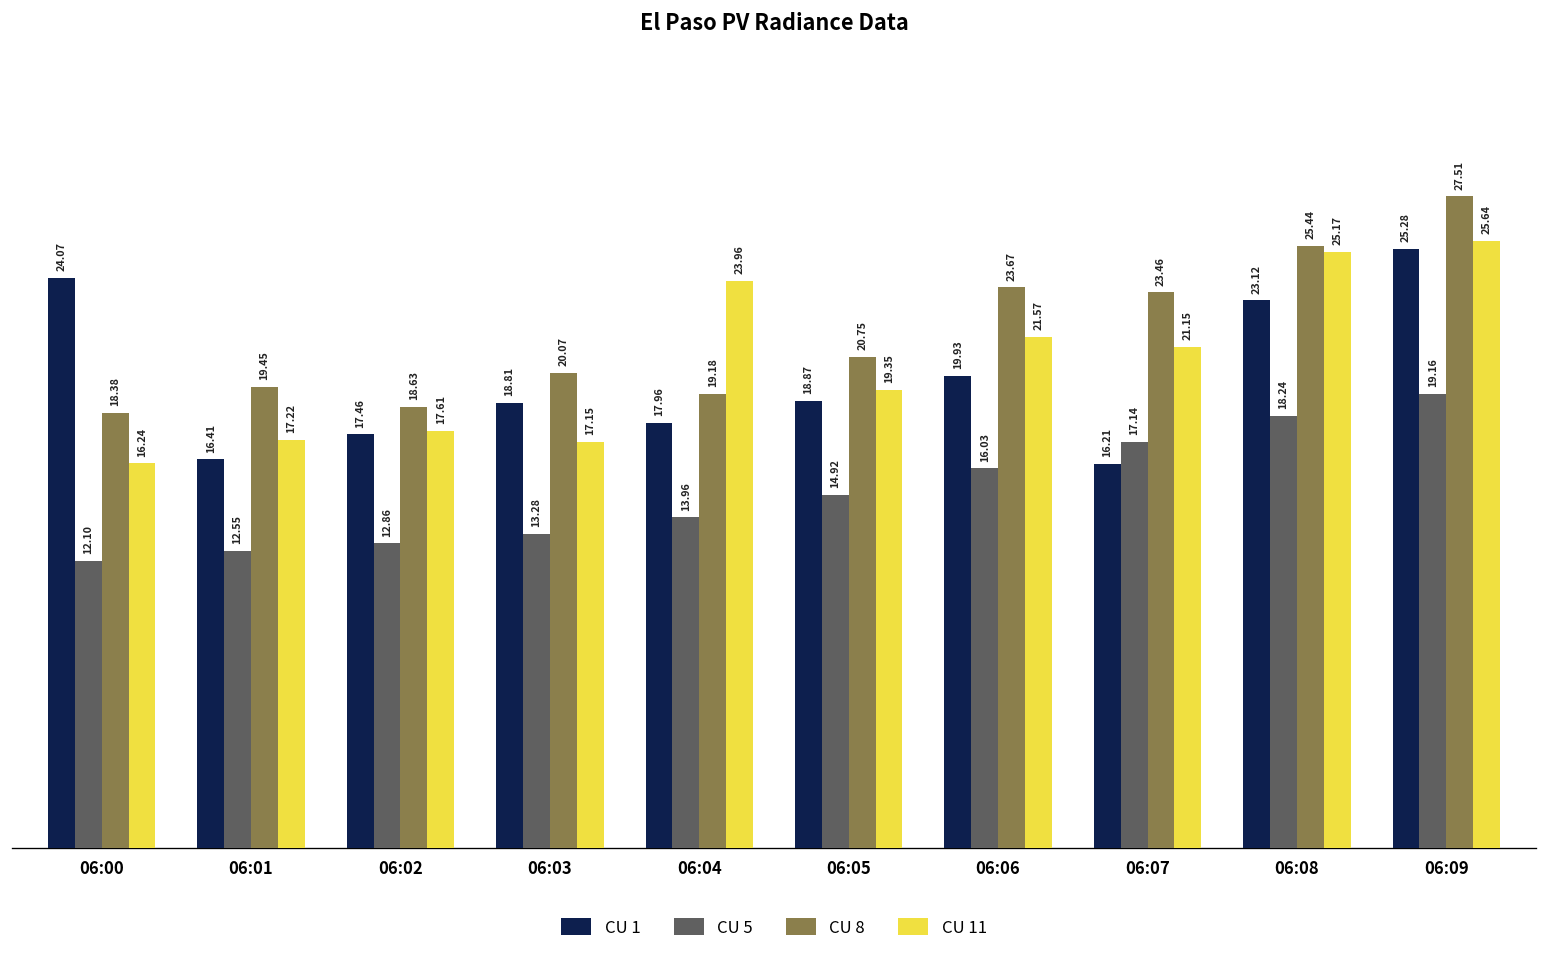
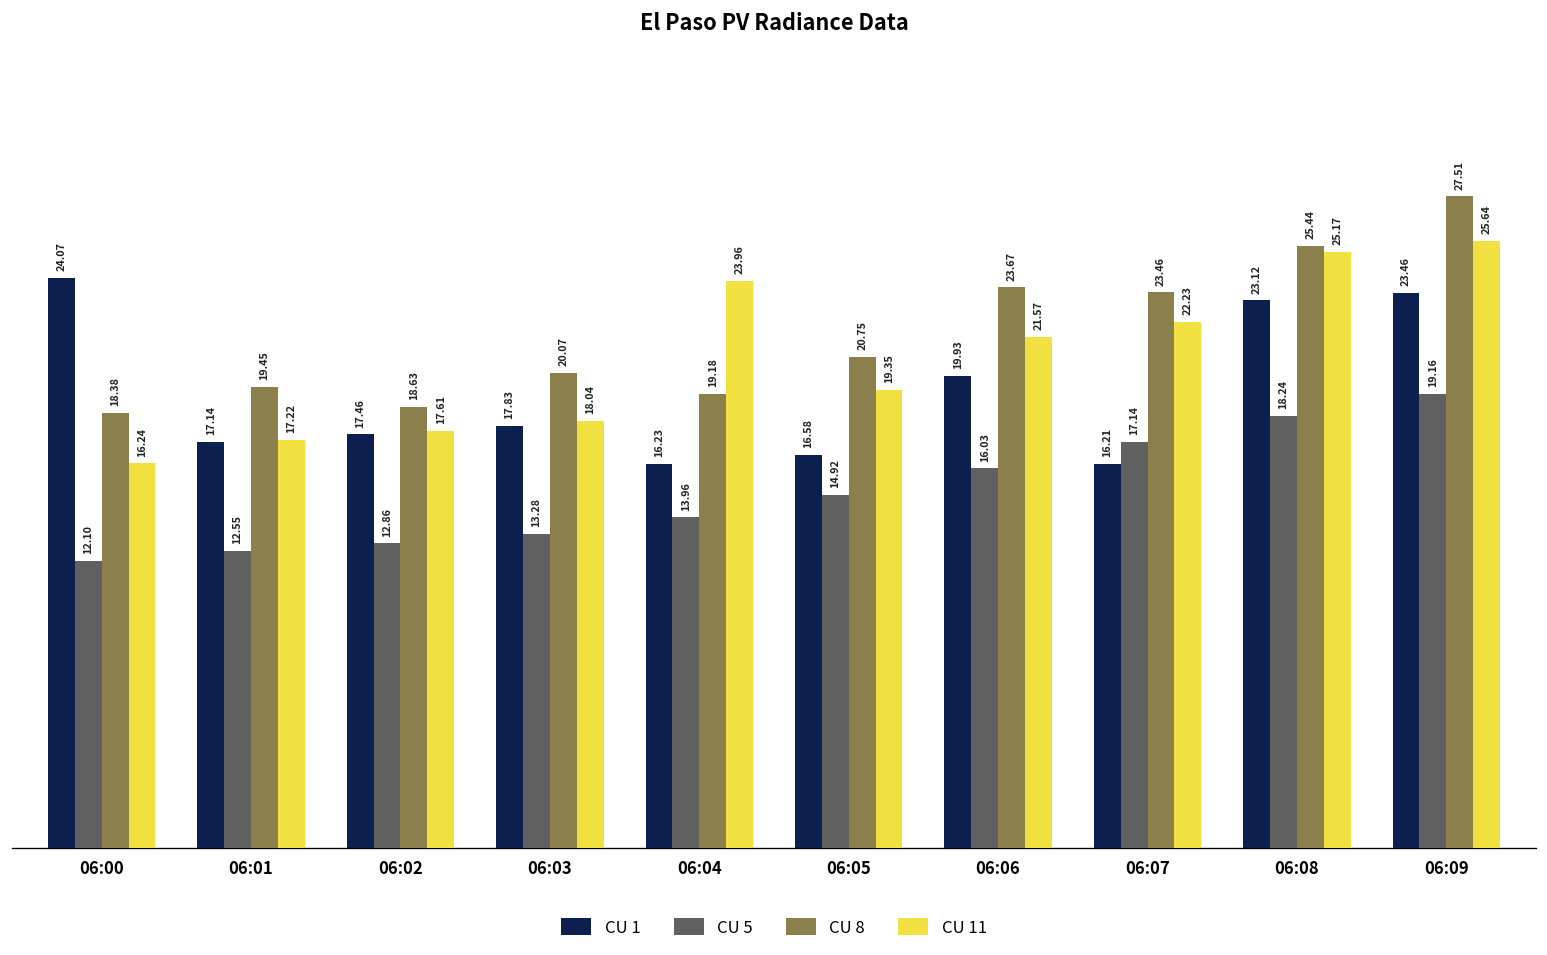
  {
    "CU 1": {
      "06:00": 24.07,
-     "06:01": 16.41,
+     "06:01": 17.14,
      "06:02": 17.46,
-     "06:03": 18.81,
-     "06:04": 17.96,
-     "06:05": 18.87,
+     "06:03": 17.83,
+     "06:04": 16.23,
+     "06:05": 16.58,
      "06:06": 19.93,
      "06:07": 16.21,
      "06:08": 23.12,
-     "06:09": 25.28
+     "06:09": 23.46
    },
    "CU 11": {
      "06:00": 16.24,
      "06:01": 17.22,
      "06:02": 17.61,
-     "06:03": 17.15,
+     "06:03": 18.04,
      "06:04": 23.96,
      "06:05": 19.35,
      "06:06": 21.57,
-     "06:07": 21.15,
+     "06:07": 22.23,
      "06:08": 25.17,
      "06:09": 25.64
    }
  }
